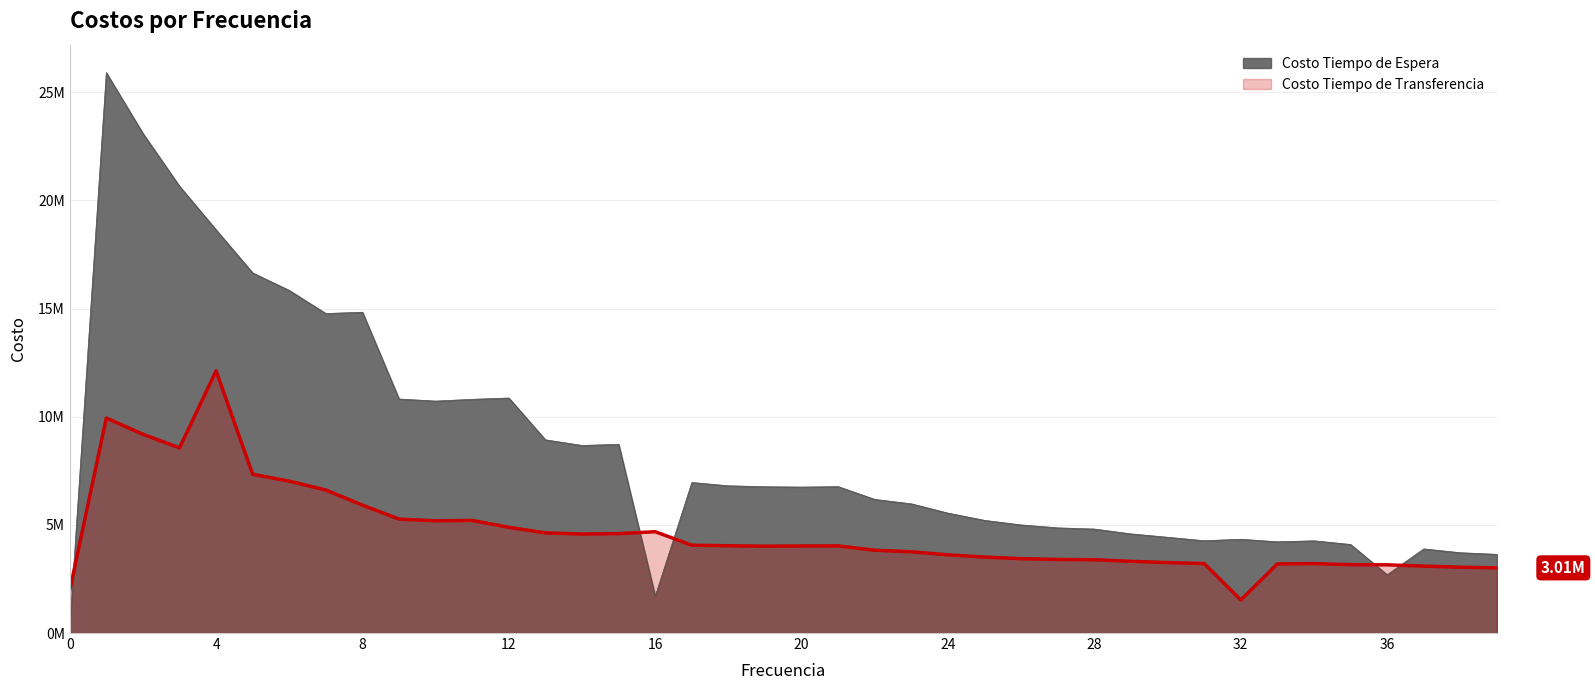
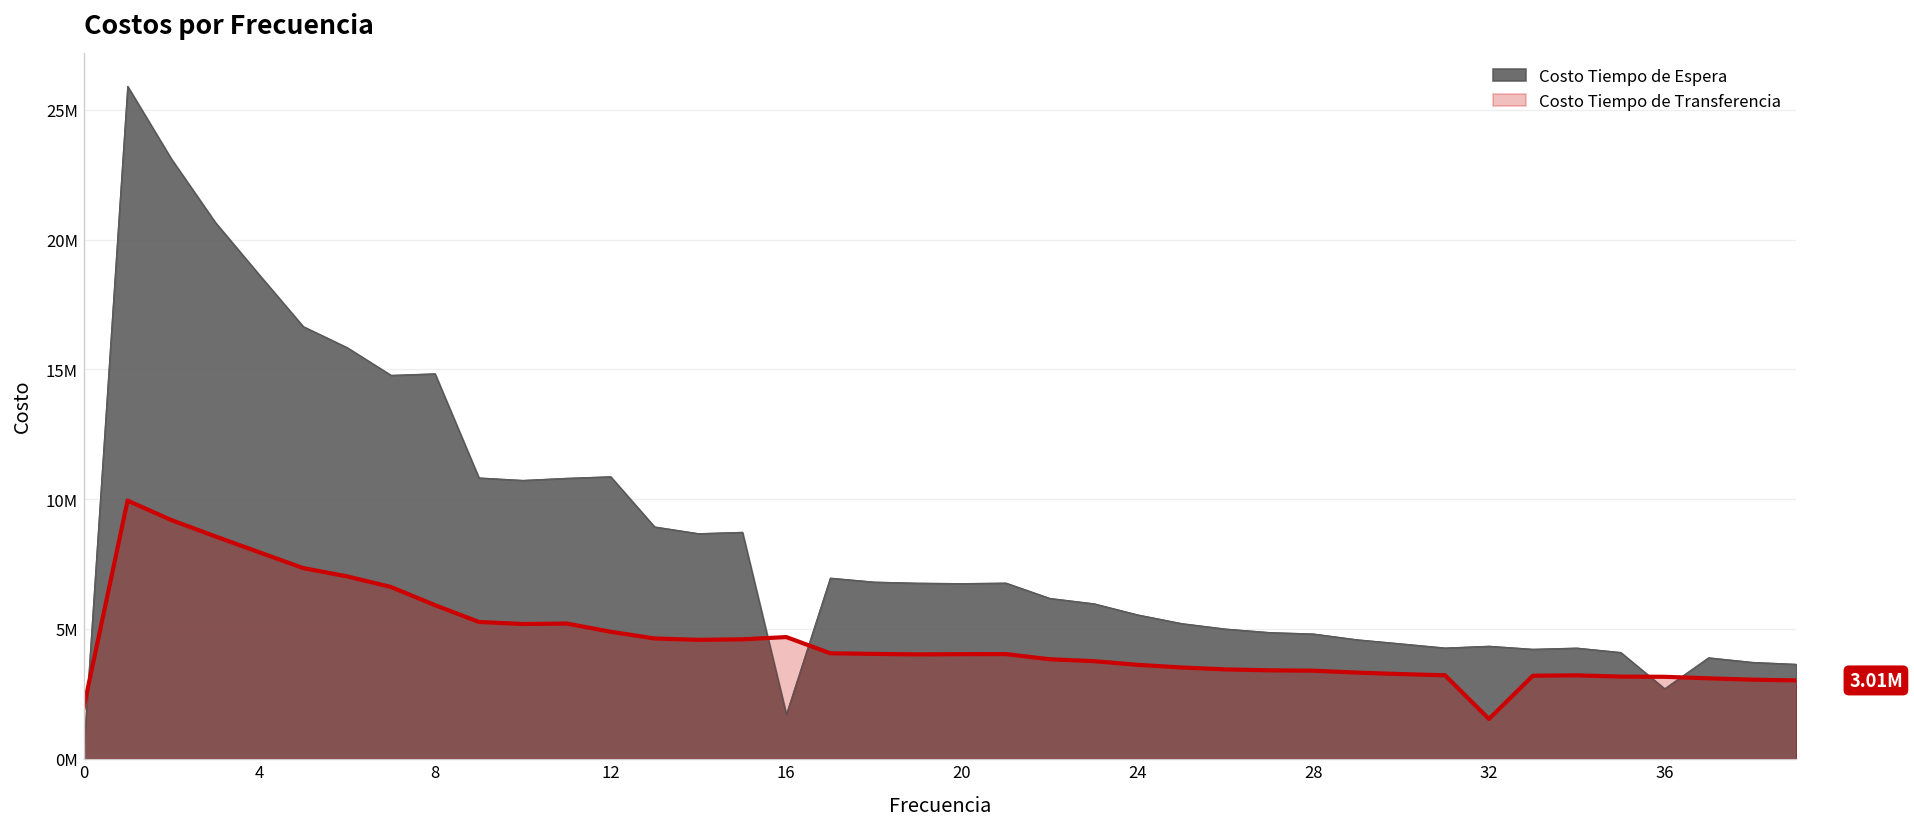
  {
    "Costo Tiempo de Espera": {
      "0": 300000,
      "4": 18600000,
      "8": 14800000,
      "12": 10900000,
      "16": 1700000,
      "20": 6700000,
      "24": 5500000,
      "28": 4800000,
      "32": 4300000,
      "36": 2700000
    },
    "Costo Tiempo de Transferencia": {
      "0": 2000000,
-     "4": 12100000,
+     "4": 7900000,
      "8": 5900000,
      "12": 4900000,
      "16": 4700000,
      "20": 4000000,
      "24": 3600000,
      "28": 3400000,
      "32": 1500000,
      "36": 3200000
    }
  }
